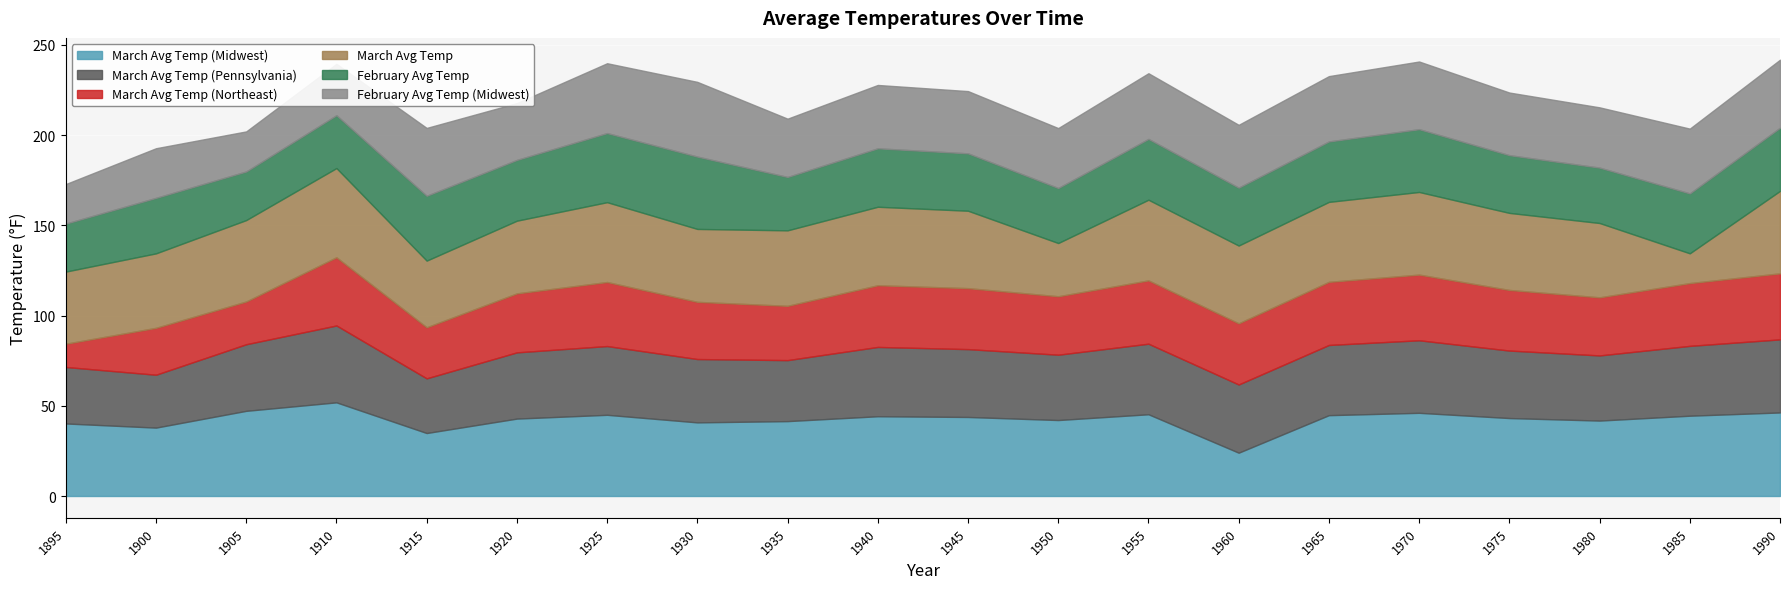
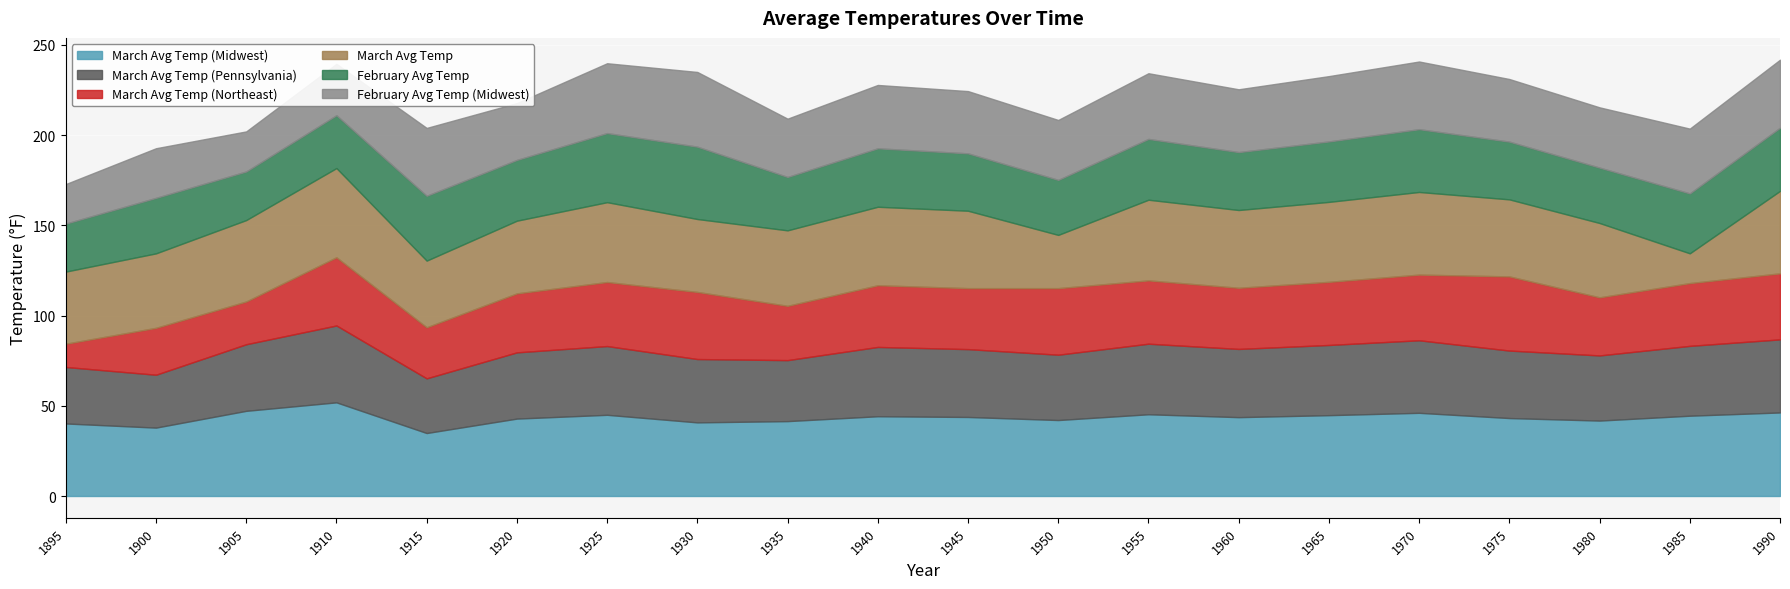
  {
    "March Avg Temp (Midwest)": {
      "1895": 40,
      "1900": 38,
      "1905": 47,
      "1910": 52,
      "1915": 35,
      "1920": 43,
      "1925": 45,
      "1930": 41,
      "1935": 42,
      "1940": 44,
      "1945": 44,
      "1950": 42,
      "1955": 45,
-     "1960": 24,
+     "1960": 44,
      "1965": 45,
      "1970": 46,
      "1975": 43,
      "1980": 42,
      "1985": 45,
      "1990": 46
    },
    "March Avg Temp (Northeast)": {
      "1895": 13,
      "1900": 26,
      "1905": 24,
      "1910": 38,
      "1915": 28,
      "1920": 33,
      "1925": 36,
-     "1930": 32,
+     "1930": 37,
      "1935": 30,
      "1940": 34,
      "1945": 34,
-     "1950": 32,
+     "1950": 37,
      "1955": 35,
      "1960": 34,
      "1965": 35,
      "1970": 36,
-     "1975": 34,
+     "1975": 41,
      "1980": 32,
      "1985": 35,
      "1990": 37
    },
    "March Avg Temp": {
      "1895": 40,
      "1900": 41,
      "1905": 45,
      "1910": 49,
      "1915": 37,
      "1920": 40,
      "1925": 44,
      "1930": 40,
      "1935": 42,
      "1940": 44,
      "1945": 43,
      "1950": 30,
      "1955": 45,
      "1960": 43,
      "1965": 44,
      "1970": 46,
      "1975": 43,
      "1980": 41,
      "1985": 17,
      "1990": 46
    },
    "February Avg Temp (Midwest)": {
      "1895": 22,
      "1900": 28,
      "1905": 22,
      "1915": 38,
      "1925": 39,
      "1930": 41,
      "1935": 32,
      "1940": 35,
      "1945": 35,
      "1950": 33,
      "1955": 36,
      "1960": 35,
      "1965": 36,
      "1970": 38,
      "1975": 35,
      "1980": 33,
      "1985": 36,
      "1990": 38
    }
  }
